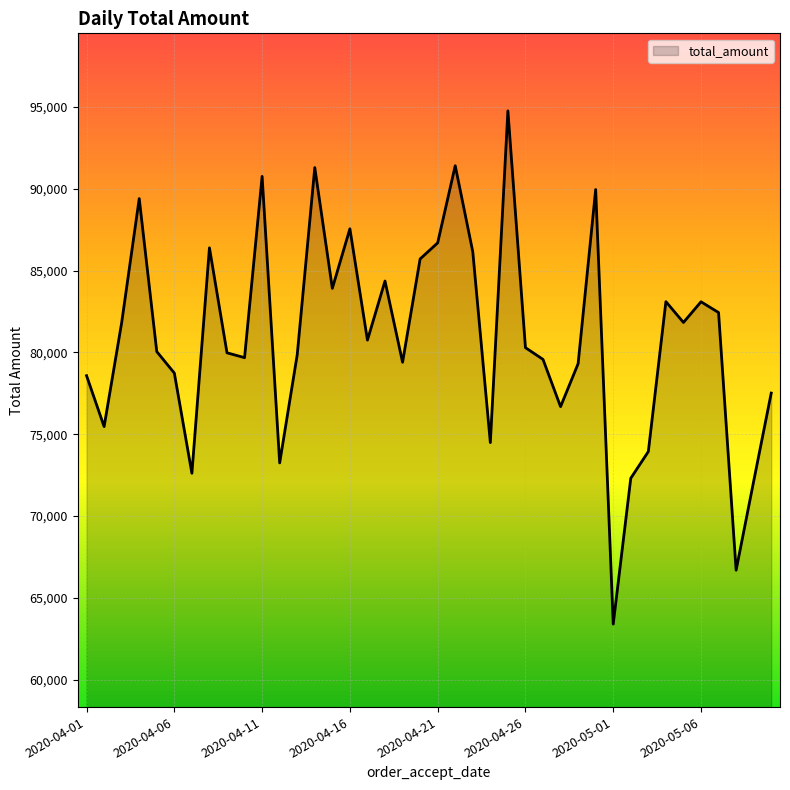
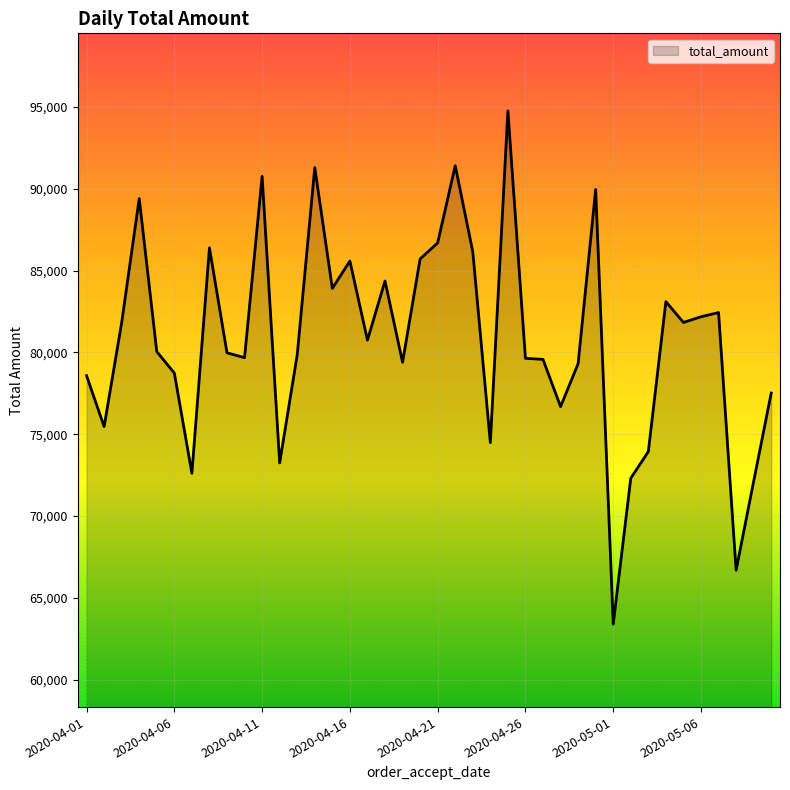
  {
    "2020-04-01": "78,600",
    "2020-04-06": "78,700",
    "2020-04-11": "90,800",
-   "2020-04-16": "87,600",
+   "2020-04-16": "85,600",
    "2020-04-21": "86,700",
-   "2020-04-26": "80,300",
+   "2020-04-26": "79,600",
    "2020-05-01": "63,400",
-   "2020-05-06": "83,100"
+   "2020-05-06": "82,200"
  }
